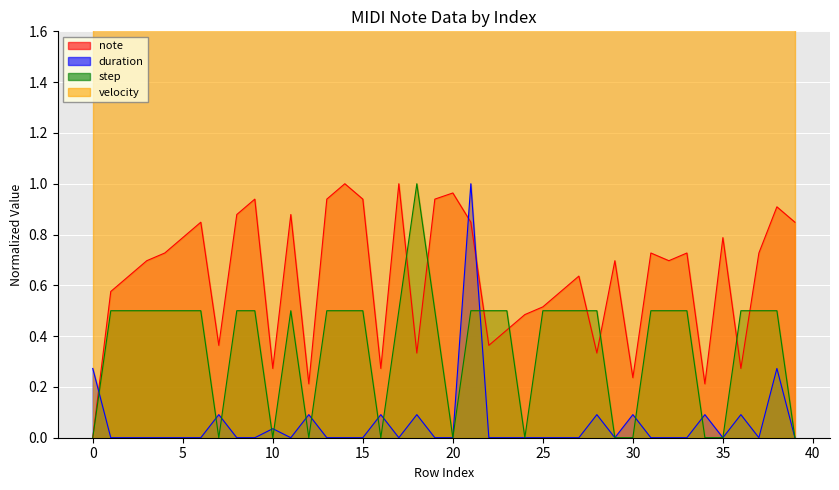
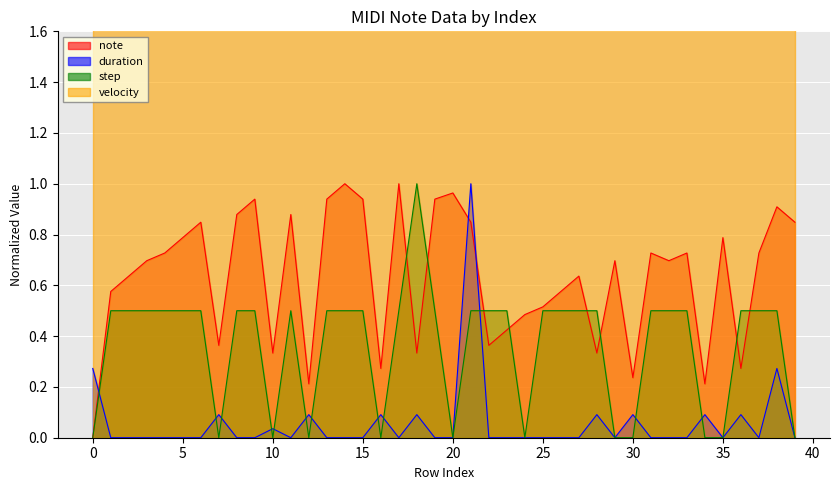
  {
    "note": {
      "5": 0.79,
-     "10": 0.27,
+     "10": 0.33,
      "15": 0.94,
      "20": 0.96,
      "25": 0.52,
      "30": 0.24,
      "35": 0.79
    },
    "duration": {
      "0": 0.27,
      "5": 0.00,
      "10": 0.04,
      "15": 0.00,
      "25": 0.00,
      "30": 0.09
    },
    "step": {
      "5": 0.50,
      "10": 0.00,
      "15": 0.50,
      "25": 0.50,
      "30": 0.00
    }
  }
